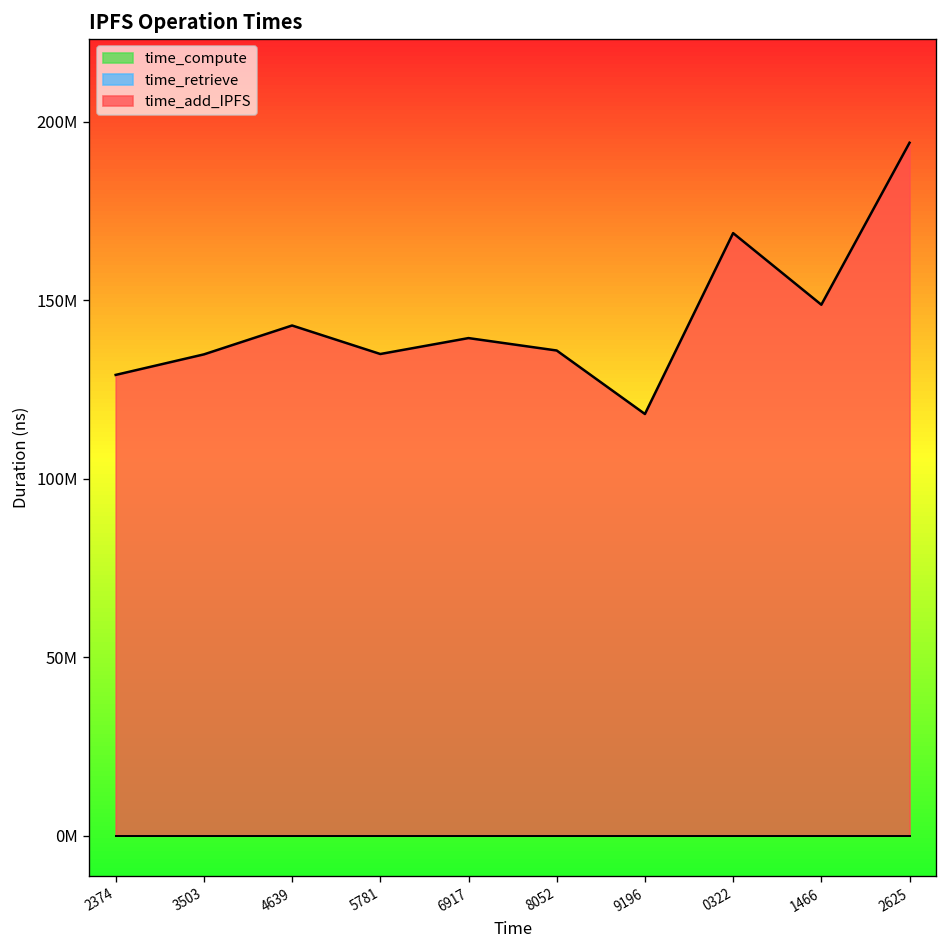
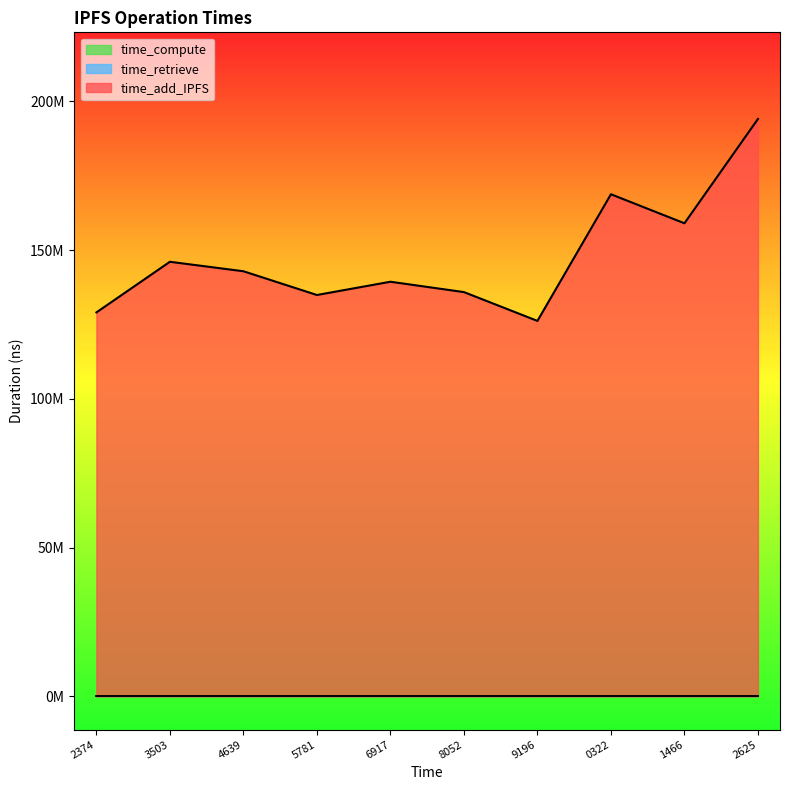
  {
    "time_retrieve": {
      "2374": 0,
      "3503": 0,
      "4639": 0,
      "5781": 0,
      "6917": 0,
      "8052": 0,
      "9196": 0,
      "0322": 0,
      "1466": 0,
      "2625": 0
    },
    "time_add_IPFS": {
      "2374": 129000000,
-     "3503": 135000000,
+     "3503": 146000000,
      "4639": 143000000,
      "5781": 135000000,
      "6917": 139000000,
      "8052": 136000000,
-     "9196": 118000000,
+     "9196": 126000000,
      "0322": 169000000,
-     "1466": 149000000,
+     "1466": 159000000,
      "2625": 194000000
    }
  }
